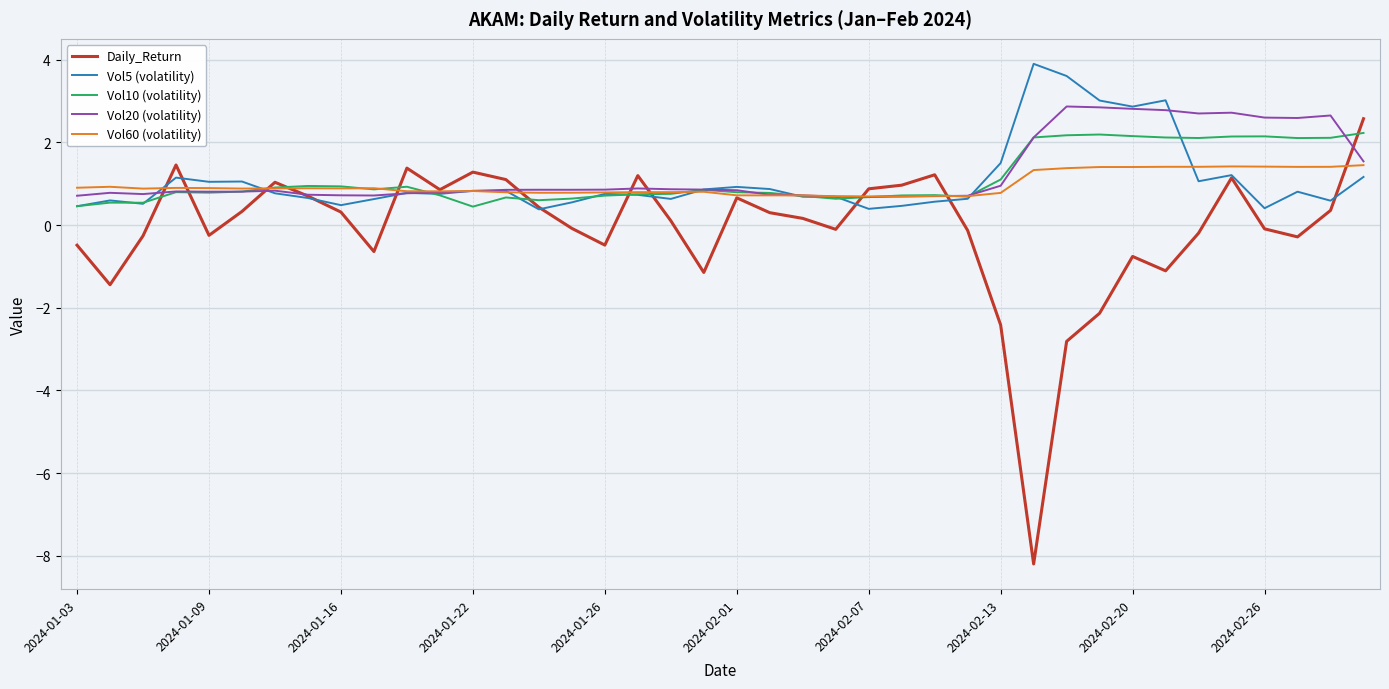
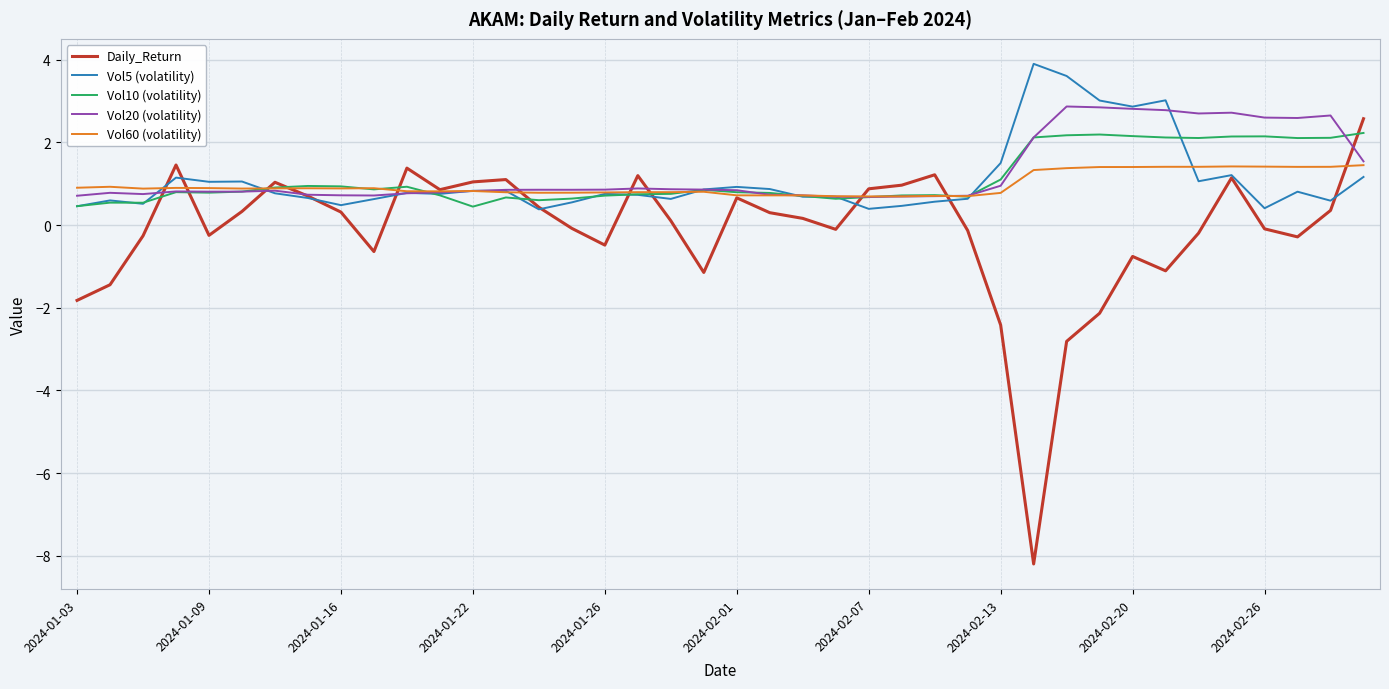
  {
    "Daily_Return": {
-     "2024-01-03": -0.5,
+     "2024-01-03": -1.8,
      "2024-01-09": -0.3,
      "2024-01-16": 0.3,
-     "2024-01-22": 1.3,
+     "2024-01-22": 1.0,
      "2024-01-26": -0.5,
      "2024-02-07": 0.9,
      "2024-02-13": -2.4,
      "2024-02-20": -0.8,
      "2024-02-26": -0.1
    },
    "Vol5 (volatility)": {
      "2024-01-09": 1.0,
      "2024-01-16": 0.5,
      "2024-02-01": 0.9,
      "2024-02-07": 0.4,
      "2024-02-13": 1.5,
      "2024-02-26": 0.4
    },
    "Vol10 (volatility)": {
      "2024-01-22": 0.4,
      "2024-02-13": 1.1,
      "2024-02-20": 2.2,
      "2024-02-26": 2.1
    },
    "Vol20 (volatility)": {
      "2024-01-03": 0.7,
      "2024-01-16": 0.7,
      "2024-01-26": 0.9,
      "2024-02-13": 1.0,
      "2024-02-26": 2.6
    },
    "Vol60 (volatility)": {
      "2024-01-03": 0.9,
      "2024-01-09": 0.9,
      "2024-02-13": 0.8,
      "2024-02-20": 1.4,
      "2024-02-26": 1.4
    }
  }
